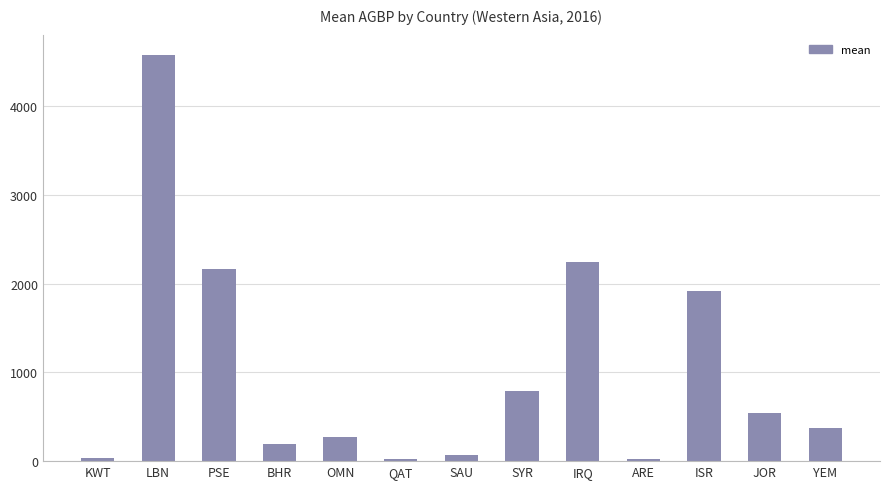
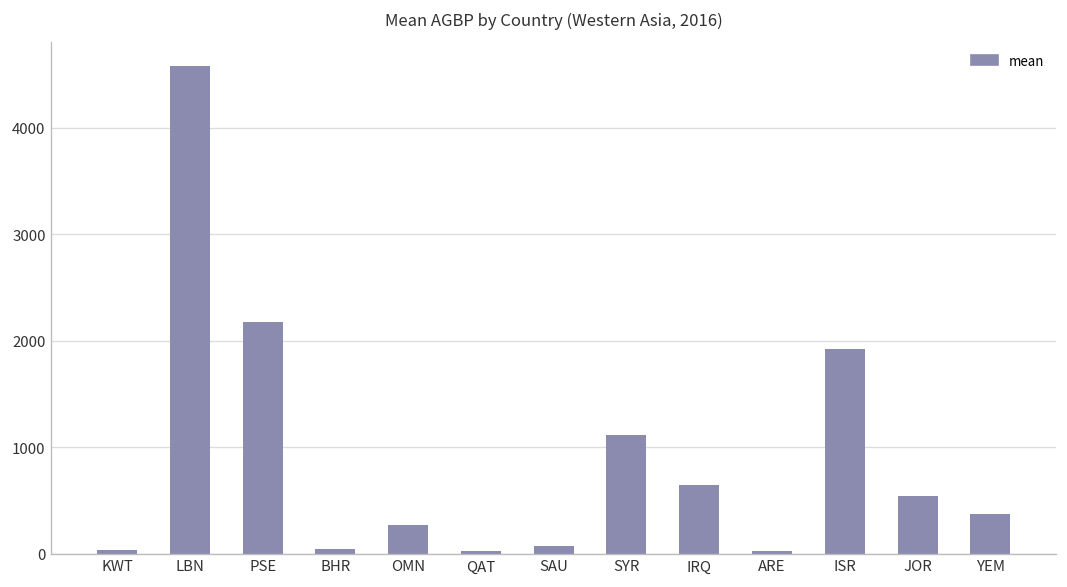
  {
    "KWT": 0,
    "LBN": 4600,
    "PSE": 2200,
-   "BHR": 200,
+   "BHR": 0,
    "OMN": 300,
    "SAU": 100,
-   "SYR": 800,
-   "IRQ": 2200,
+   "SYR": 1100,
+   "IRQ": 600,
    "ISR": 1900,
    "JOR": 500,
    "YEM": 400
  }
